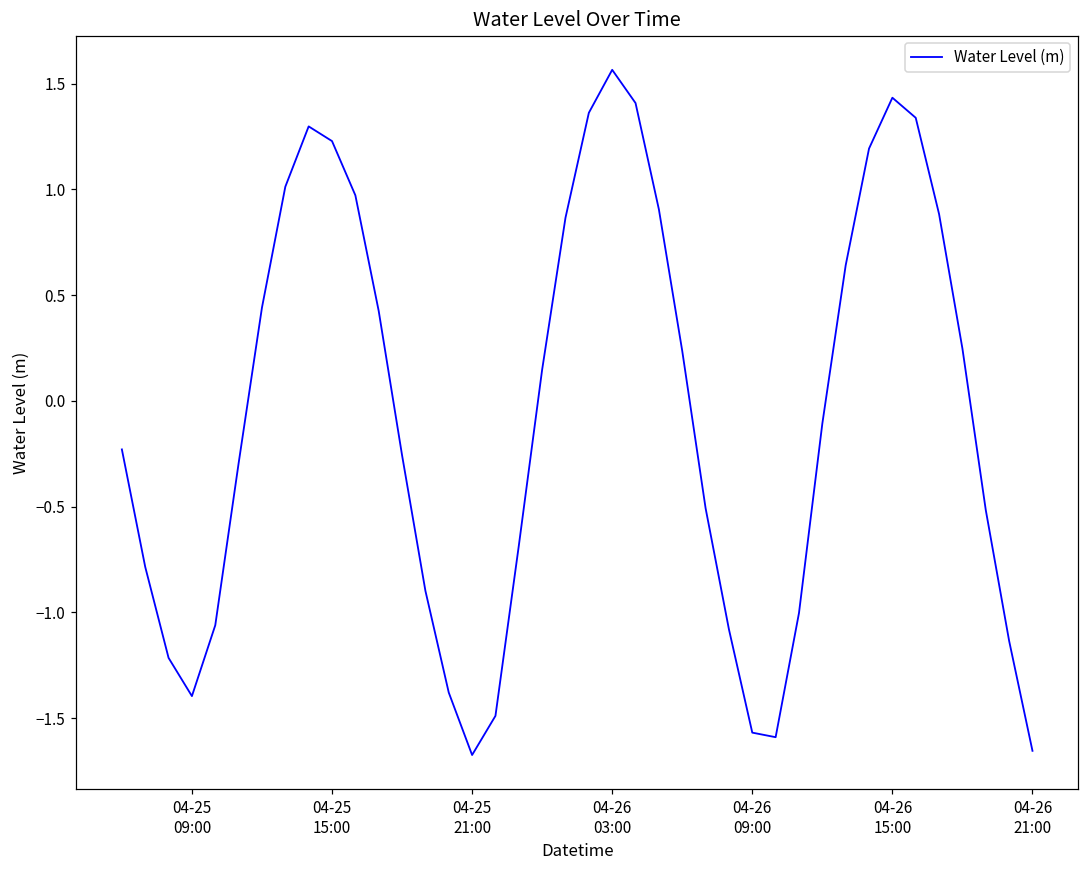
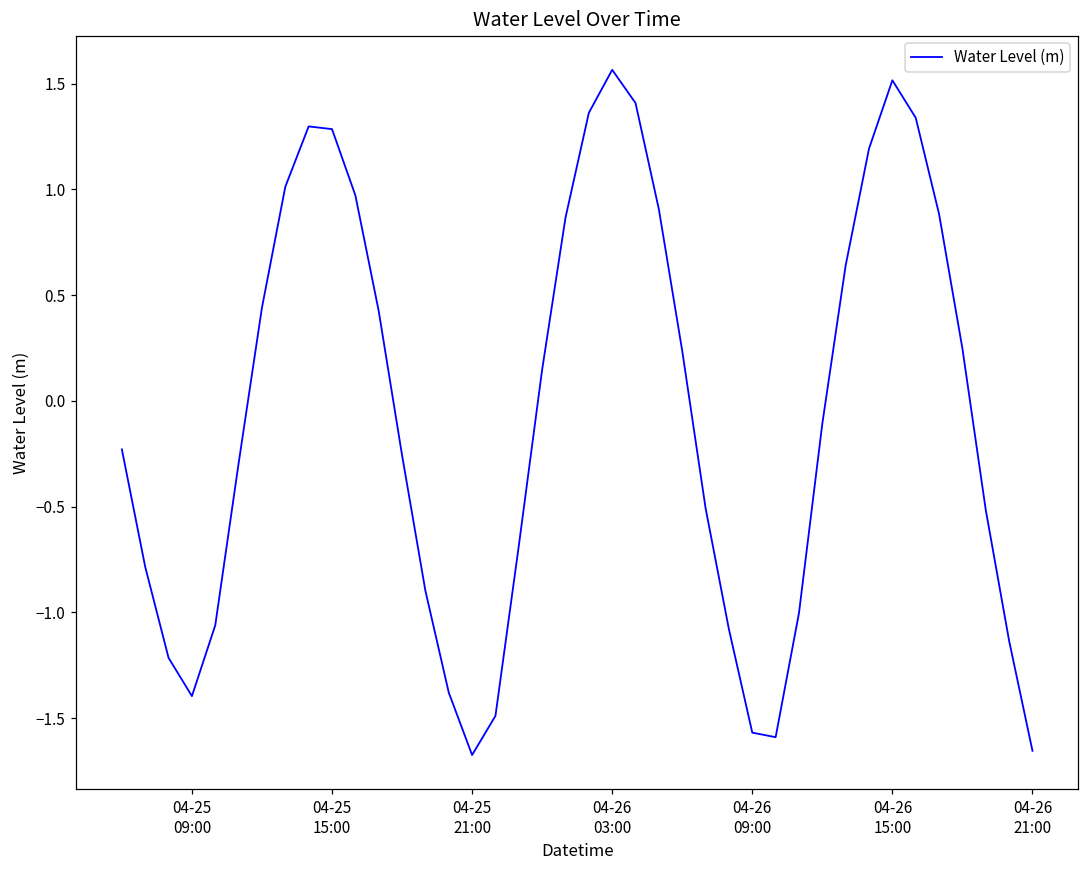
  {
    "04-25 09:00": -1.40,
-   "04-25 15:00": 1.23,
+   "04-25 15:00": 1.28,
    "04-25 21:00": -1.67,
    "04-26 03:00": 1.56,
    "04-26 09:00": -1.57,
-   "04-26 15:00": 1.43,
+   "04-26 15:00": 1.52,
    "04-26 21:00": -1.65
  }
